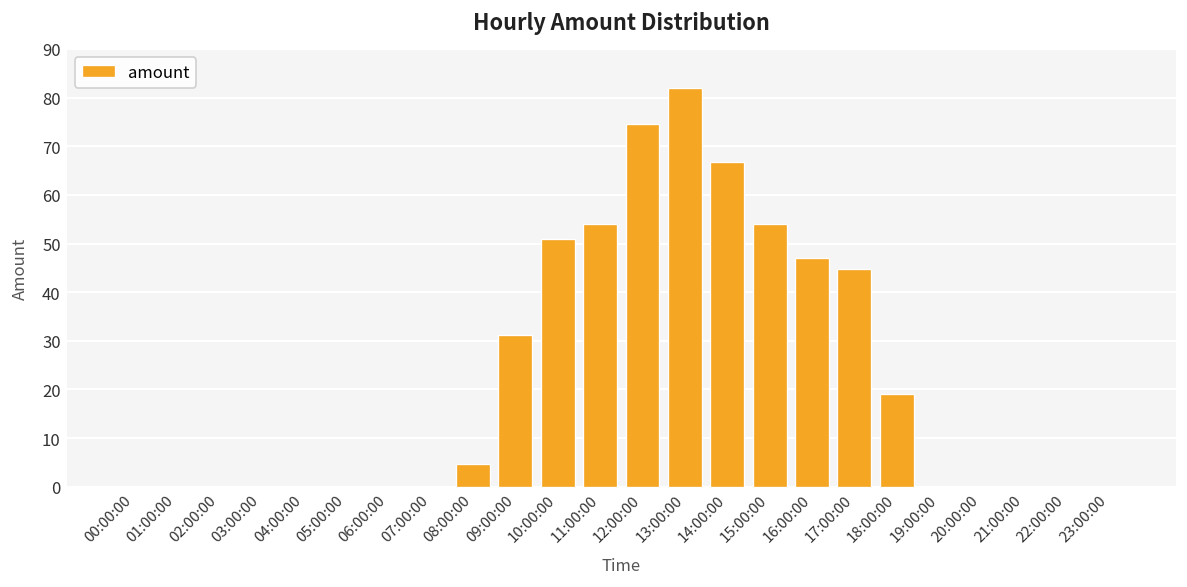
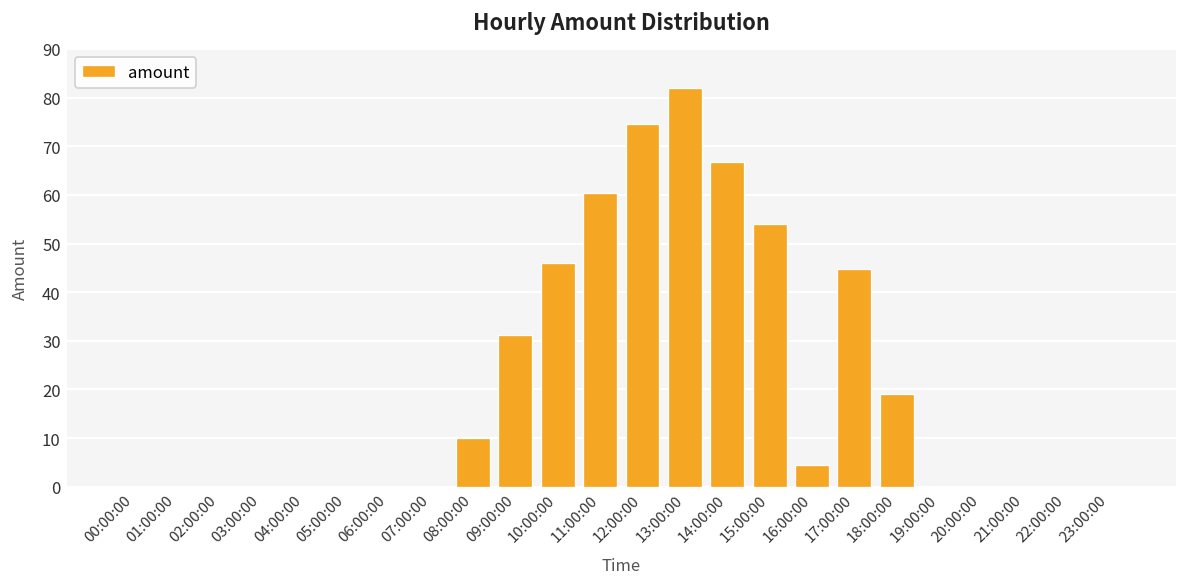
  {
    "00:00:00": 0,
    "01:00:00": 0,
    "02:00:00": 0,
    "03:00:00": 0,
    "04:00:00": 0,
    "05:00:00": 0,
    "06:00:00": 0,
    "07:00:00": 0,
-   "08:00:00": 5,
+   "08:00:00": 10,
    "09:00:00": 31,
-   "10:00:00": 51,
-   "11:00:00": 54,
+   "10:00:00": 46,
+   "11:00:00": 60,
    "12:00:00": 75,
    "13:00:00": 82,
    "14:00:00": 67,
    "15:00:00": 54,
-   "16:00:00": 47,
+   "16:00:00": 5,
    "17:00:00": 45,
    "18:00:00": 19,
    "19:00:00": 0,
    "20:00:00": 0,
    "21:00:00": 0,
    "22:00:00": 0,
    "23:00:00": 0
  }
